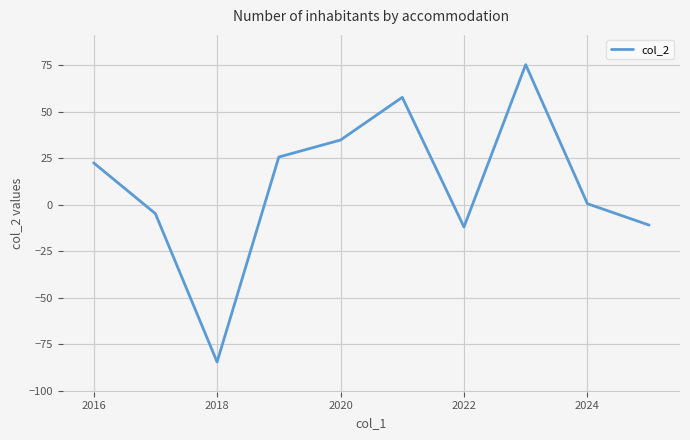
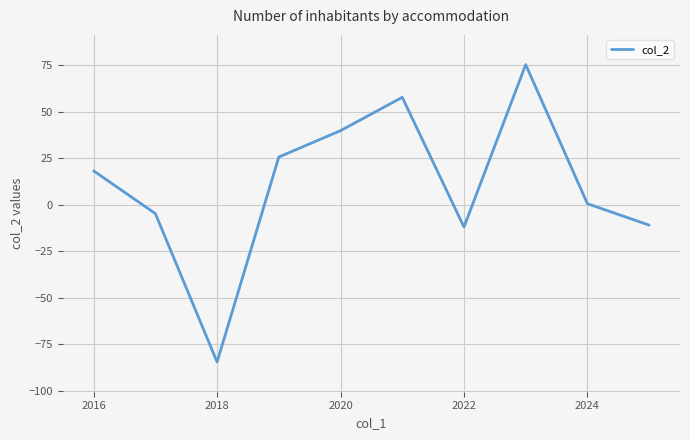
  {
-   "2016": 23,
+   "2016": 18,
    "2018": -85,
-   "2020": 35,
+   "2020": 40,
    "2022": -12,
    "2024": 1
  }
